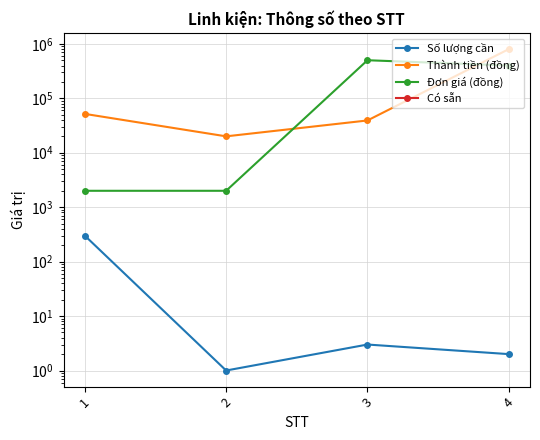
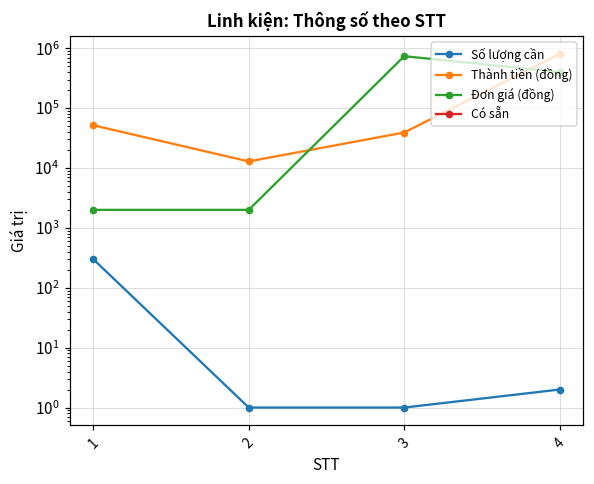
  {
    "Số lượng cần": {
      "1": 300,
      "2": 1,
-     "3": 3,
+     "3": 1,
      "4": 2
    },
    "Thành tiền (đồng)": {
      "1": 50000,
-     "2": 20000,
+     "2": 13000,
      "3": 40000
    },
    "Đơn giá (đồng)": {
      "1": 2000,
      "2": 2000,
-     "3": 500000
+     "3": 700000
    }
  }
